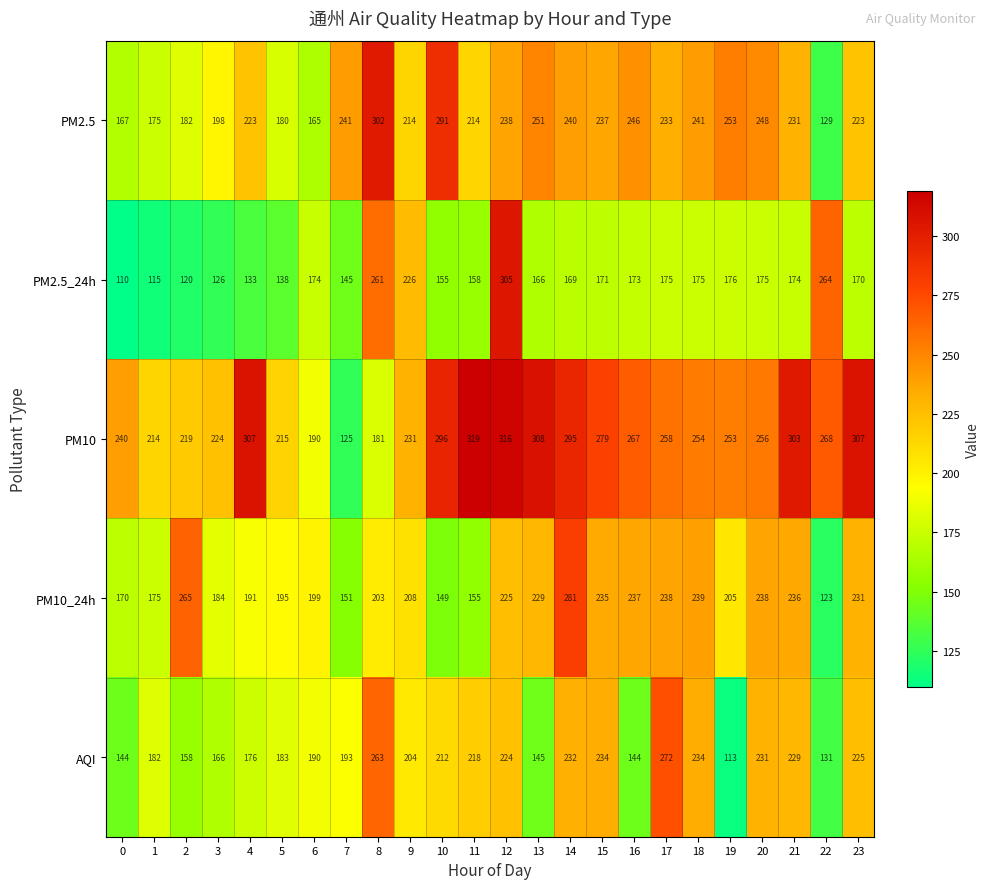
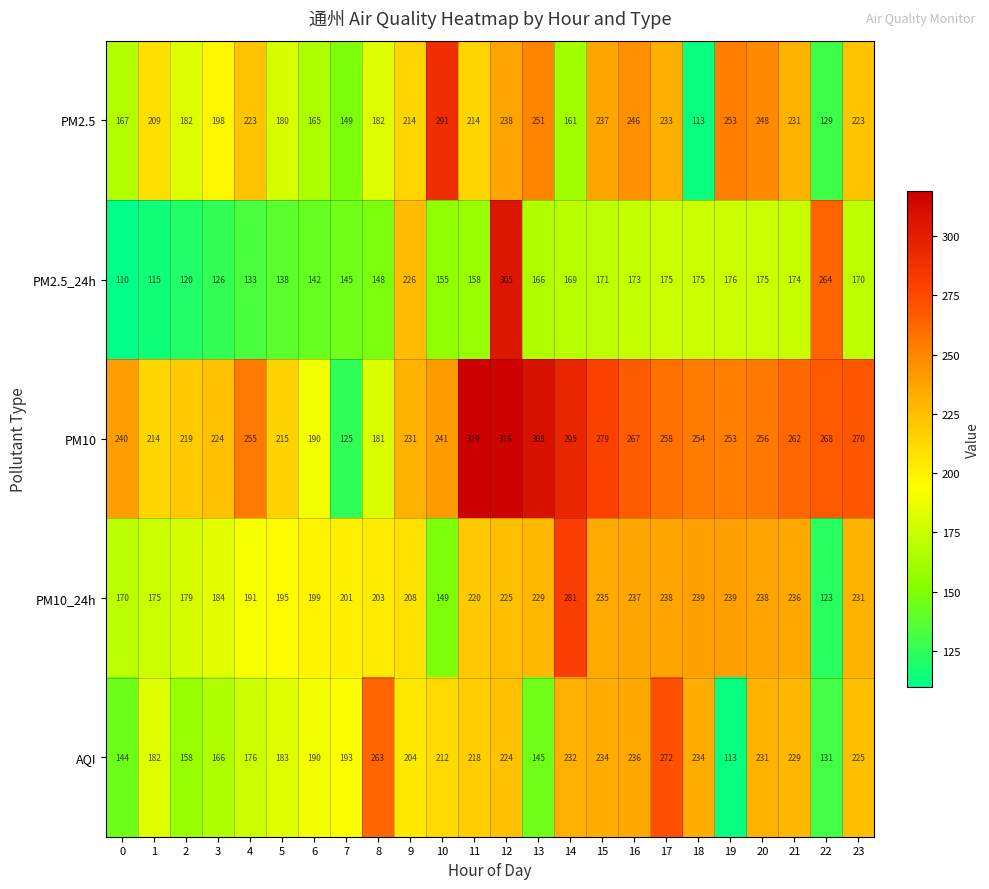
  {
    "PM2.5": {
      "0": 167,
-     "1": 175,
+     "1": 209,
      "2": 182,
      "3": 198,
      "4": 223,
      "5": 180,
      "6": 165,
-     "7": 241,
-     "8": 302,
+     "7": 149,
+     "8": 182,
      "9": 214,
      "10": 291,
      "11": 214,
      "12": 238,
      "13": 251,
-     "14": 240,
+     "14": 161,
      "15": 237,
      "16": 246,
      "17": 233,
-     "18": 241,
+     "18": 113,
      "19": 253,
      "20": 248,
      "21": 231,
      "22": 129,
      "23": 223
    },
    "PM2.5_24h": {
      "0": 110,
      "1": 115,
      "2": 120,
      "3": 126,
      "4": 133,
      "5": 138,
-     "6": 174,
+     "6": 142,
      "7": 145,
-     "8": 261,
+     "8": 148,
      "9": 226,
      "10": 155,
      "11": 158,
      "12": 305,
      "13": 166,
      "14": 169,
      "15": 171,
      "16": 173,
      "17": 175,
      "18": 175,
      "19": 176,
      "20": 175,
      "21": 174,
      "22": 264,
      "23": 170
    },
    "PM10": {
      "0": 240,
      "1": 214,
      "2": 219,
      "3": 224,
-     "4": 307,
+     "4": 255,
      "5": 215,
      "6": 190,
      "7": 125,
      "8": 181,
      "9": 231,
-     "10": 296,
+     "10": 241,
      "11": 319,
      "12": 316,
      "13": 308,
      "14": 295,
      "15": 279,
      "16": 267,
      "17": 258,
      "18": 254,
      "19": 253,
      "20": 256,
-     "21": 303,
+     "21": 262,
      "22": 268,
-     "23": 307
+     "23": 270
    },
    "PM10_24h": {
      "0": 170,
      "1": 175,
-     "2": 265,
+     "2": 179,
      "3": 184,
      "4": 191,
      "5": 195,
      "6": 199,
-     "7": 151,
+     "7": 201,
      "8": 203,
      "9": 208,
      "10": 149,
-     "11": 155,
+     "11": 220,
      "12": 225,
      "13": 229,
      "14": 281,
      "15": 235,
      "16": 237,
      "17": 238,
      "18": 239,
-     "19": 205,
+     "19": 239,
      "20": 238,
      "21": 236,
      "22": 123,
      "23": 231
    },
    "AQI": {
      "0": 144,
      "1": 182,
      "2": 158,
      "3": 166,
      "4": 176,
      "5": 183,
      "6": 190,
      "7": 193,
      "8": 263,
      "9": 204,
      "10": 212,
      "11": 218,
      "12": 224,
      "13": 145,
      "14": 232,
      "15": 234,
-     "16": 144,
+     "16": 236,
      "17": 272,
      "18": 234,
      "19": 113,
      "20": 231,
      "21": 229,
      "22": 131,
      "23": 225
    }
  }
